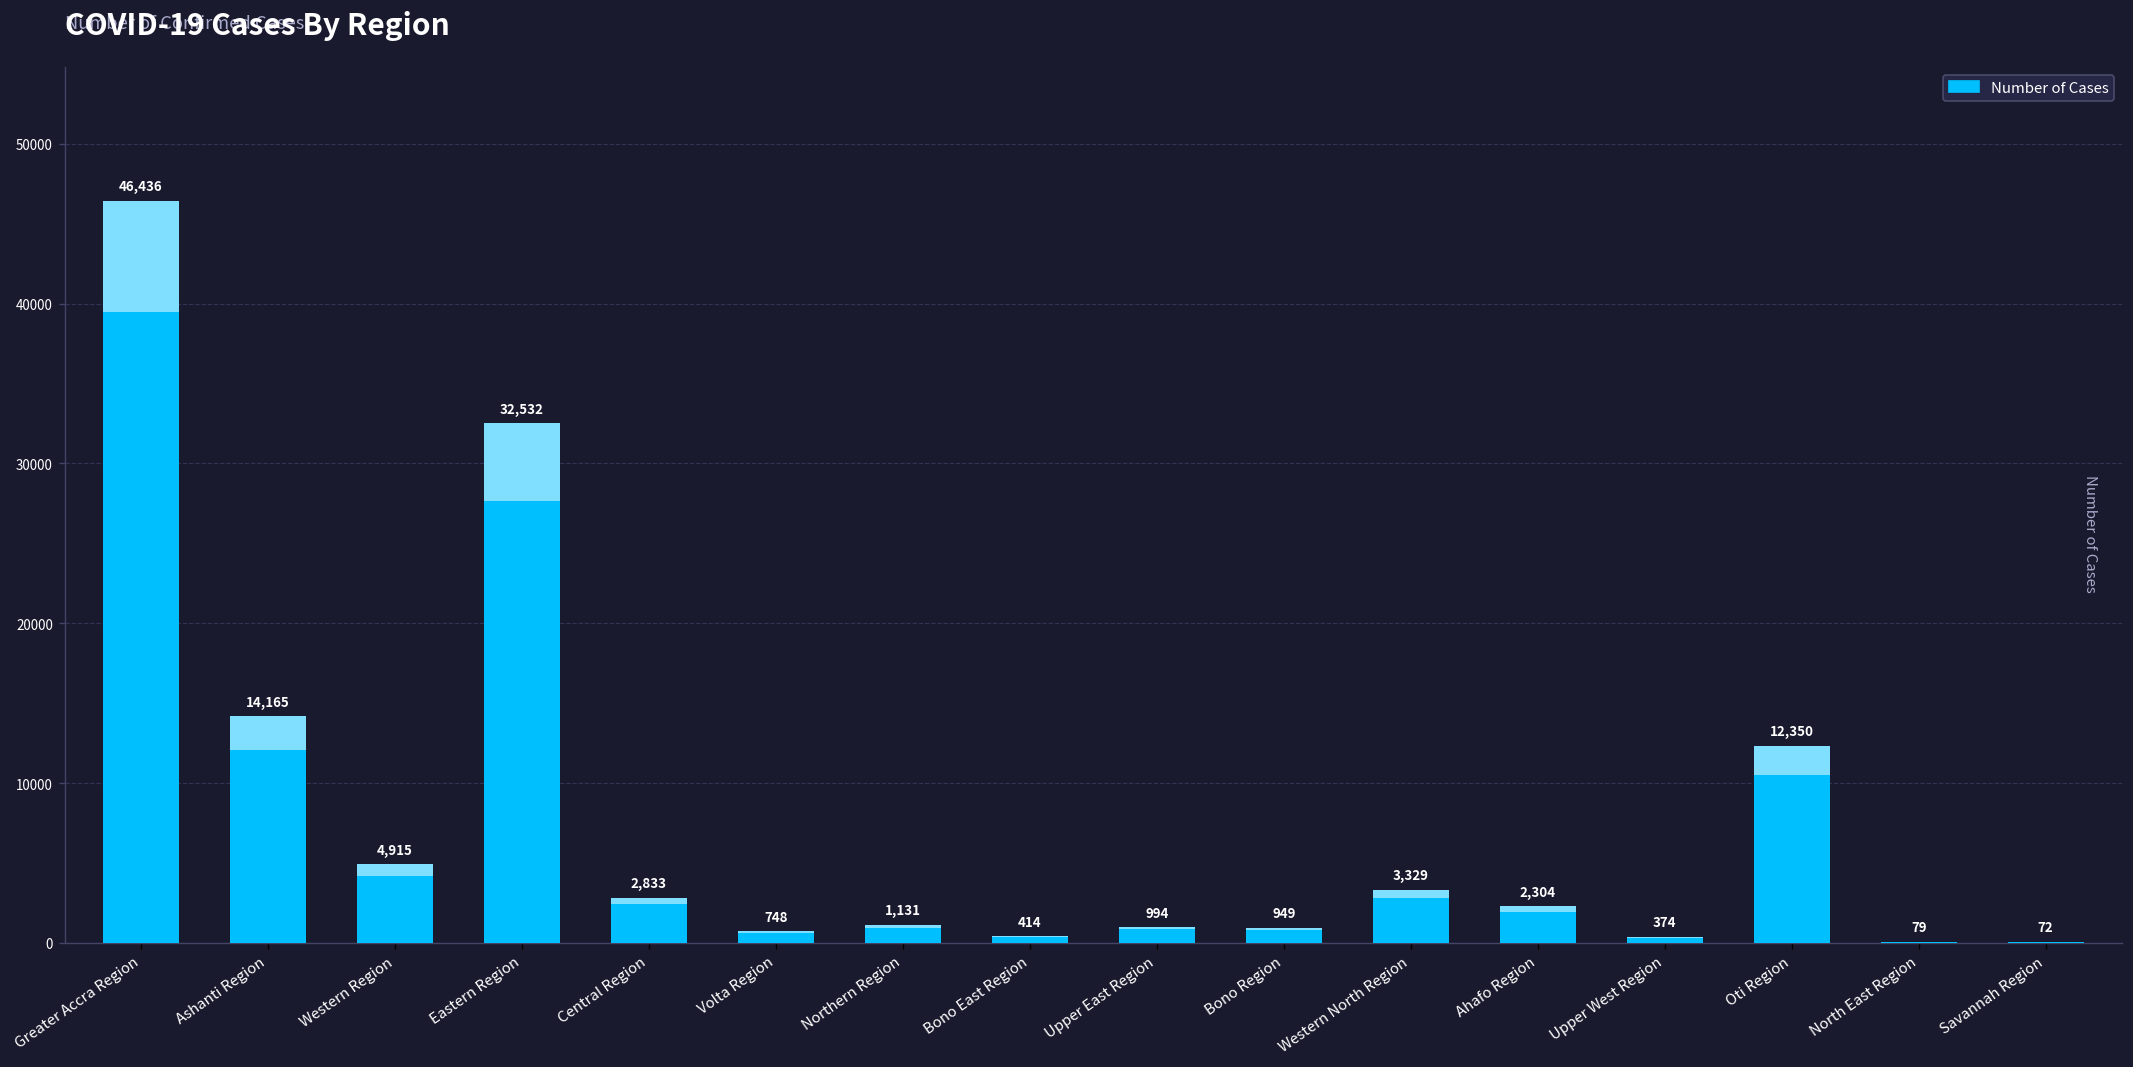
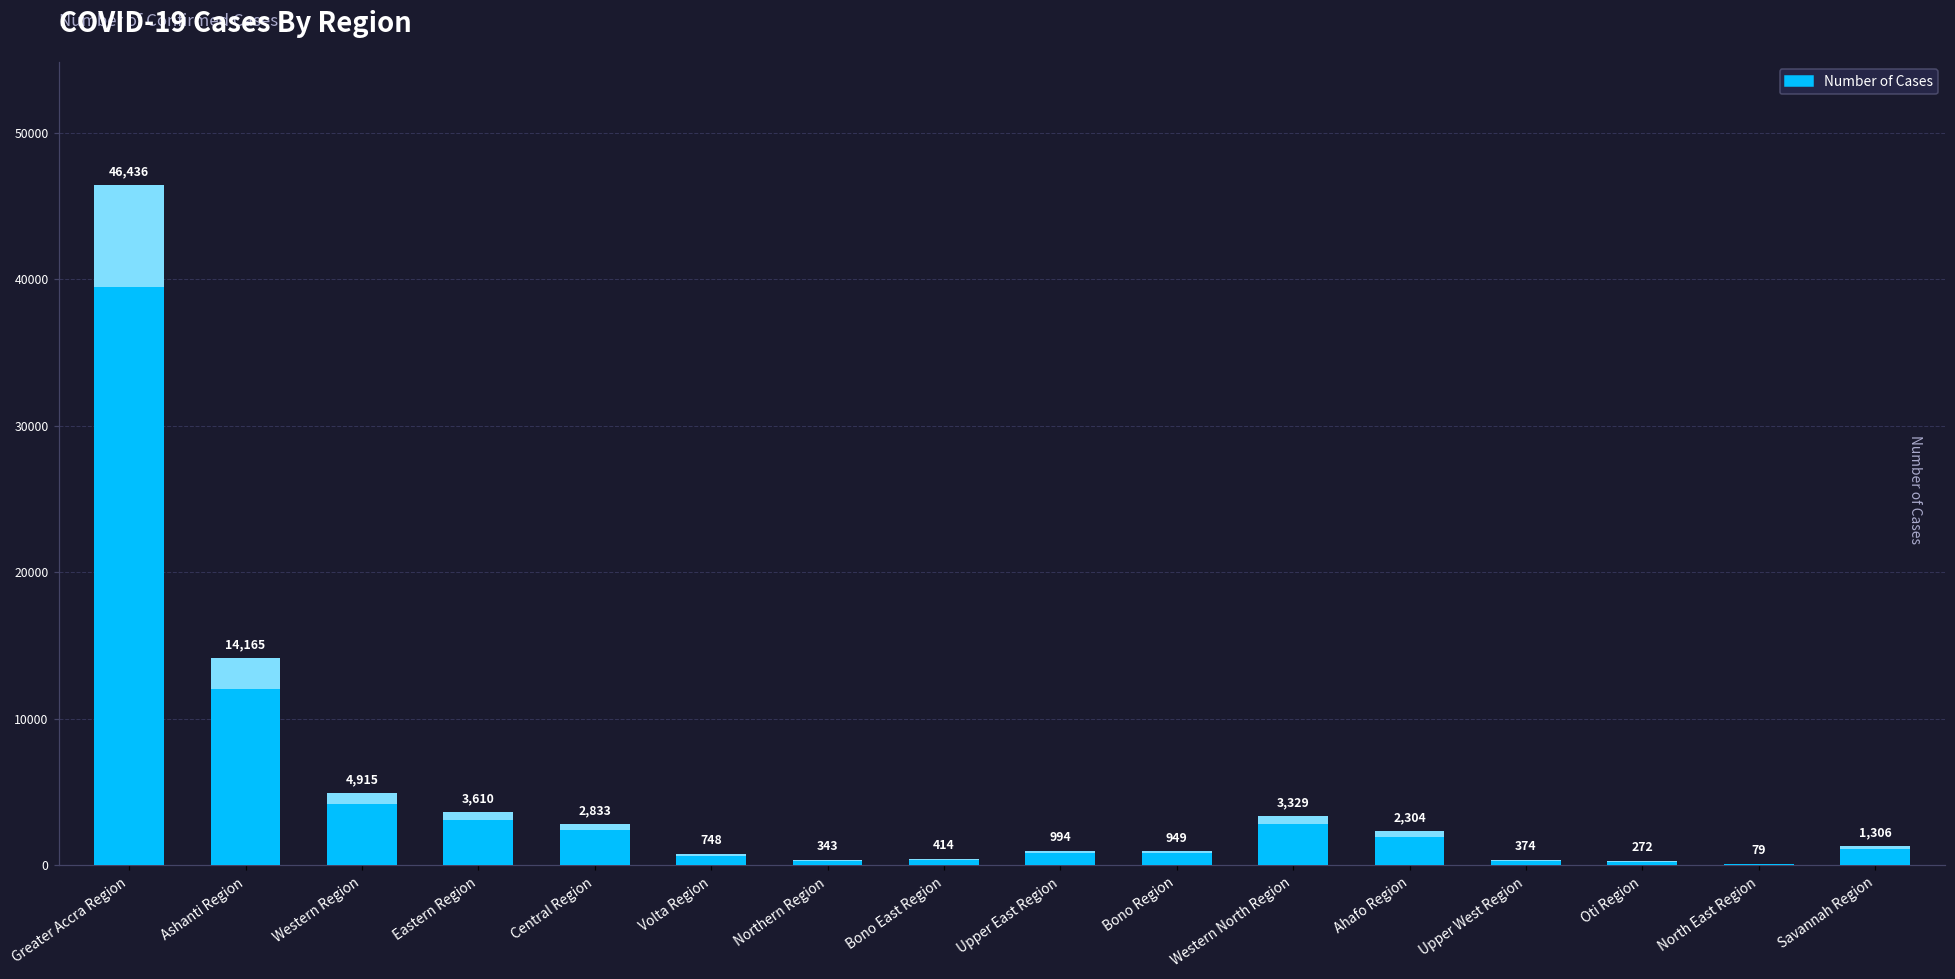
  {
    "Greater Accra Region": "46,436",
    "Ashanti Region": "14,165",
    "Western Region": "4,915",
-   "Eastern Region": "32,532",
+   "Eastern Region": "3,610",
    "Central Region": "2,833",
    "Volta Region": "748",
-   "Northern Region": "1,131",
+   "Northern Region": "343",
    "Bono East Region": "414",
    "Upper East Region": "994",
    "Bono Region": "949",
    "Western North Region": "3,329",
    "Ahafo Region": "2,304",
    "Upper West Region": "374",
-   "Oti Region": "12,350",
+   "Oti Region": "272",
    "North East Region": "79",
-   "Savannah Region": "72"
+   "Savannah Region": "1,306"
  }
